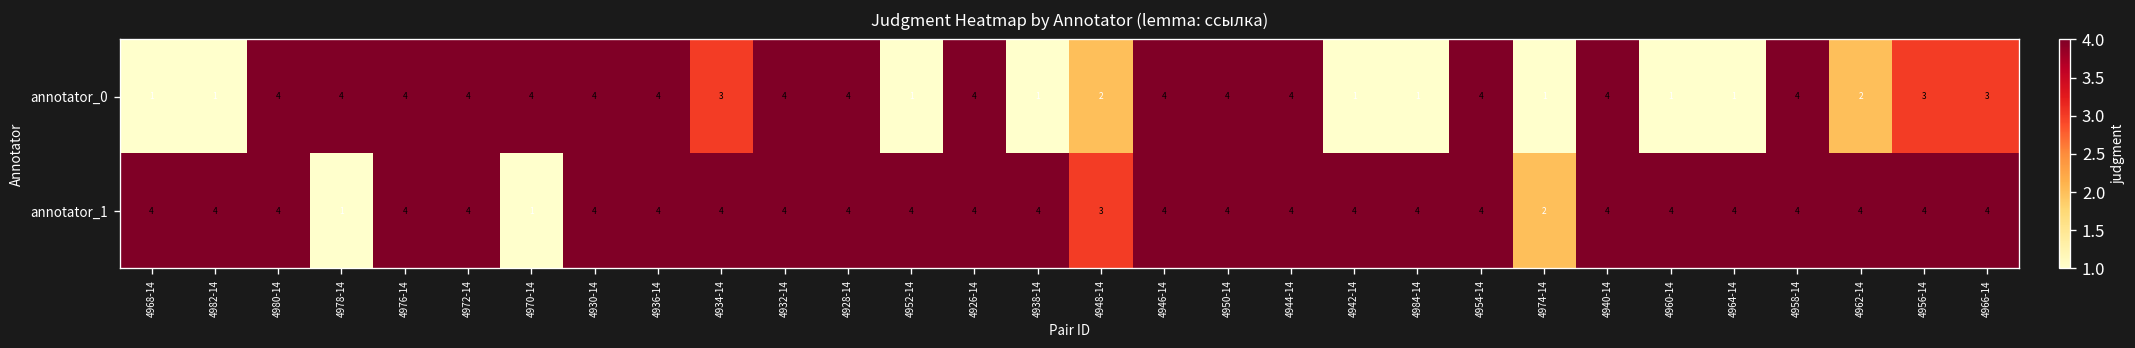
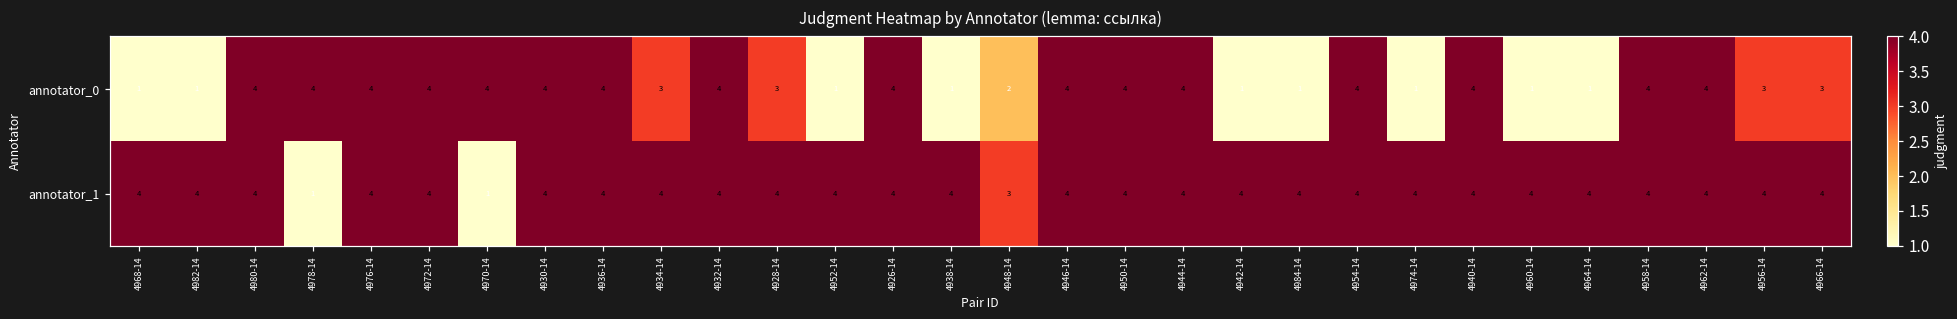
  {
    "annotator_0": {
      "4980-14": 4,
      "4978-14": 4,
      "4976-14": 4,
      "4972-14": 4,
      "4970-14": 4,
      "4930-14": 4,
      "4936-14": 4,
      "4934-14": 3,
      "4932-14": 4,
-     "4928-14": 4,
+     "4928-14": 3,
      "4926-14": 4,
      "4948-14": 2,
      "4946-14": 4,
      "4950-14": 4,
      "4944-14": 4,
      "4954-14": 4,
      "4940-14": 4,
      "4958-14": 4,
-     "4962-14": 2,
+     "4962-14": 4,
      "4956-14": 3,
      "4966-14": 3
    },
    "annotator_1": {
      "4968-14": 4,
      "4982-14": 4,
      "4980-14": 4,
      "4976-14": 4,
      "4972-14": 4,
      "4930-14": 4,
      "4936-14": 4,
      "4934-14": 4,
      "4932-14": 4,
      "4928-14": 4,
      "4952-14": 4,
      "4926-14": 4,
      "4938-14": 4,
      "4948-14": 3,
      "4946-14": 4,
      "4950-14": 4,
      "4944-14": 4,
      "4942-14": 4,
      "4984-14": 4,
      "4954-14": 4,
-     "4974-14": 2,
+     "4974-14": 4,
      "4940-14": 4,
      "4960-14": 4,
      "4964-14": 4,
      "4958-14": 4,
      "4962-14": 4,
      "4956-14": 4,
      "4966-14": 4
    }
  }
